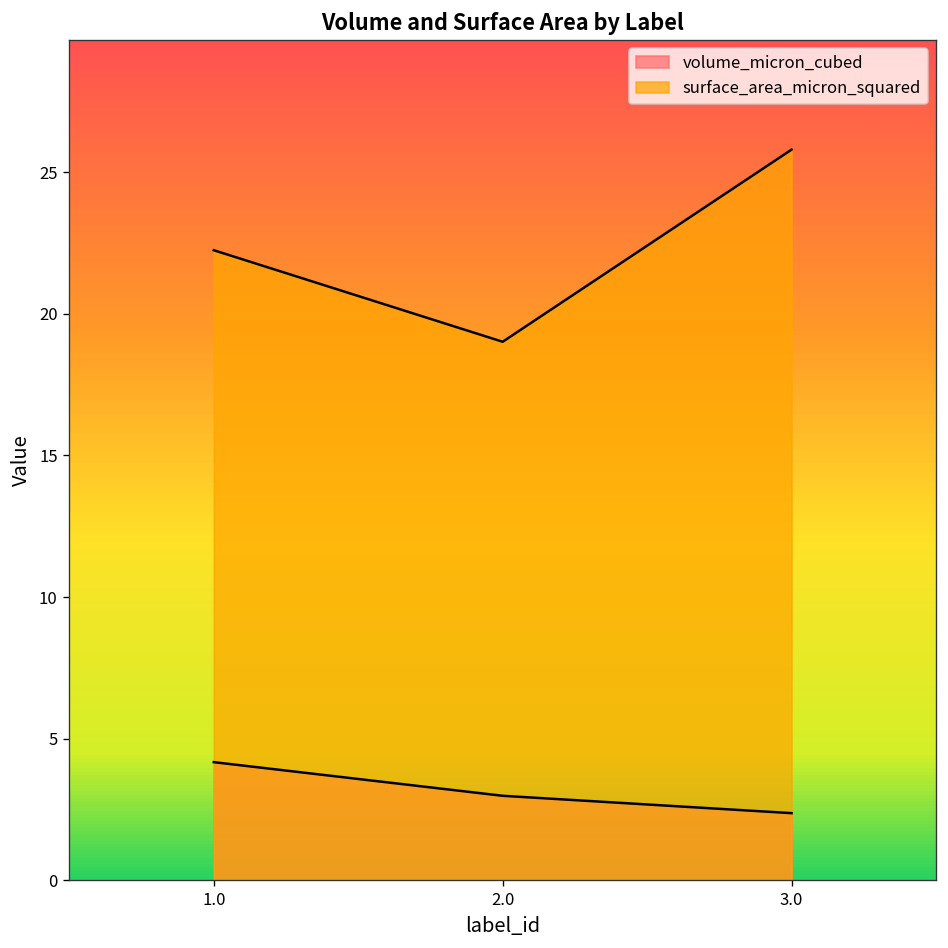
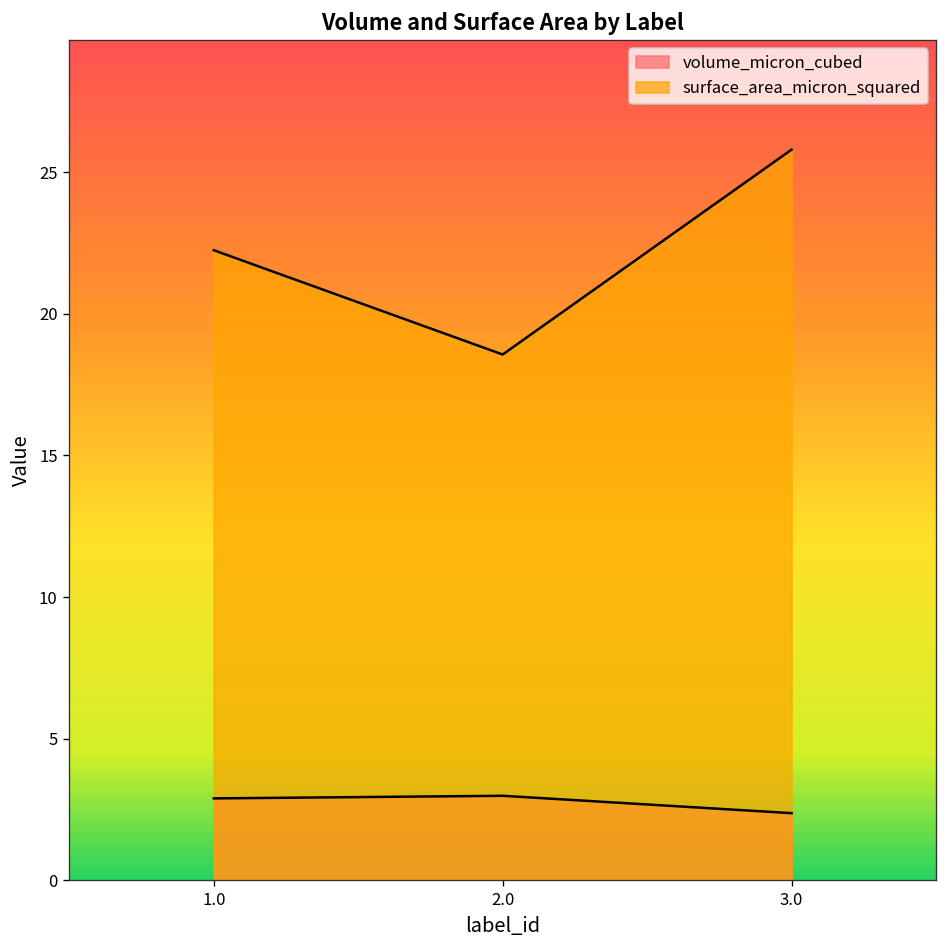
  {
    "volume_micron_cubed": {
-     "1.0": 4.2,
+     "1.0": 2.9,
      "2.0": 3.0,
      "3.0": 2.4
    },
    "surface_area_micron_squared": {
      "1.0": 22.2,
-     "2.0": 19.0,
+     "2.0": 18.6,
      "3.0": 25.8
    }
  }
